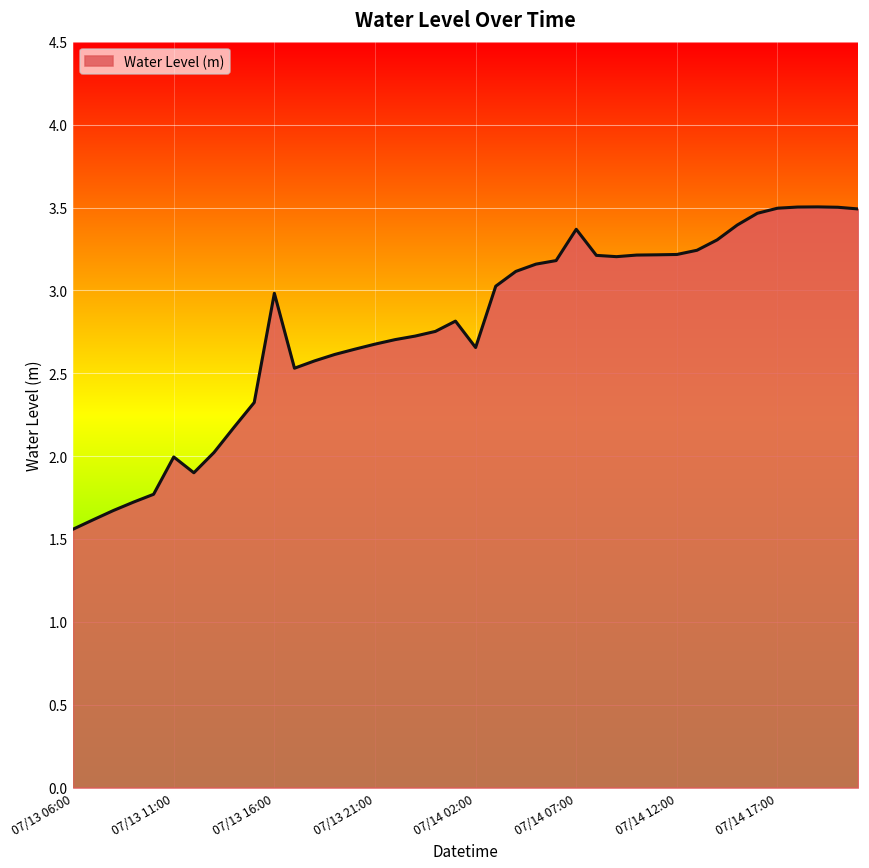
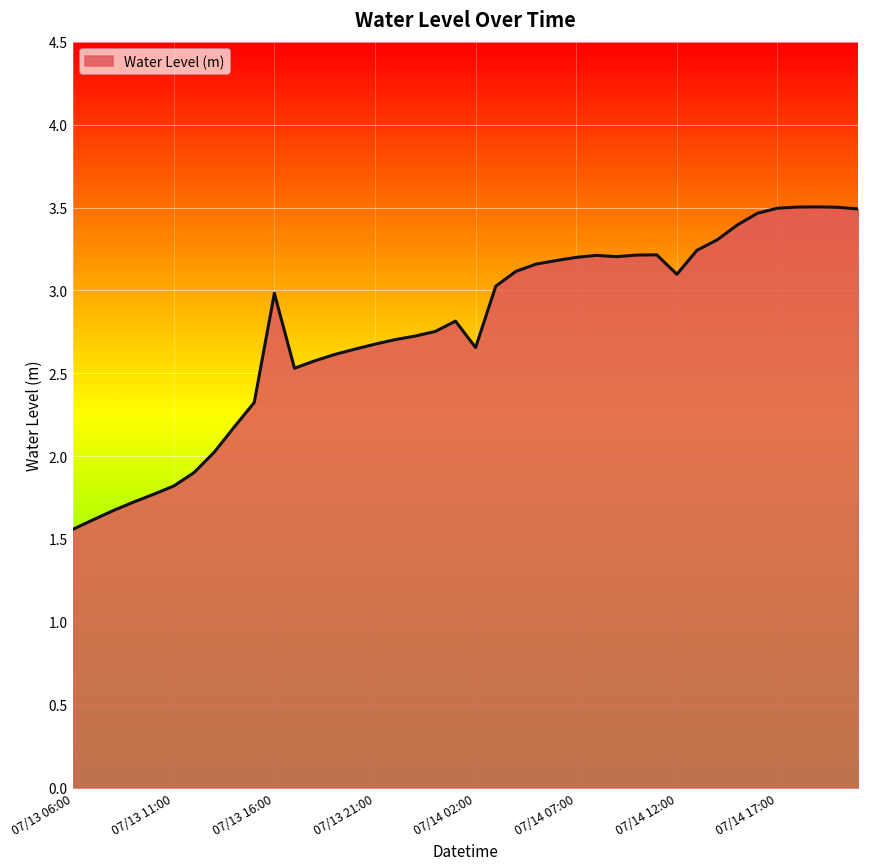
  {
    "07/13 06:00": 1.56,
-   "07/13 11:00": 1.99,
+   "07/13 11:00": 1.82,
    "07/13 16:00": 2.98,
    "07/13 21:00": 2.68,
    "07/14 02:00": 2.66,
-   "07/14 07:00": 3.37,
-   "07/14 12:00": 3.22,
+   "07/14 07:00": 3.20,
+   "07/14 12:00": 3.10,
    "07/14 17:00": 3.50
  }
